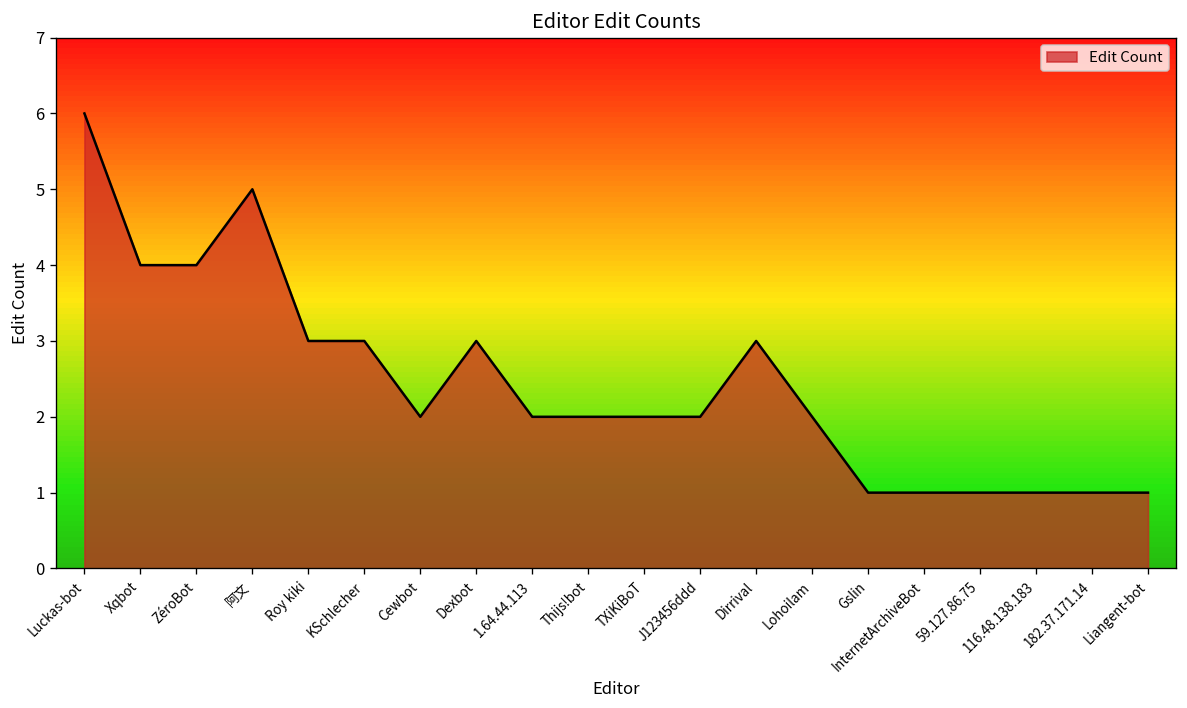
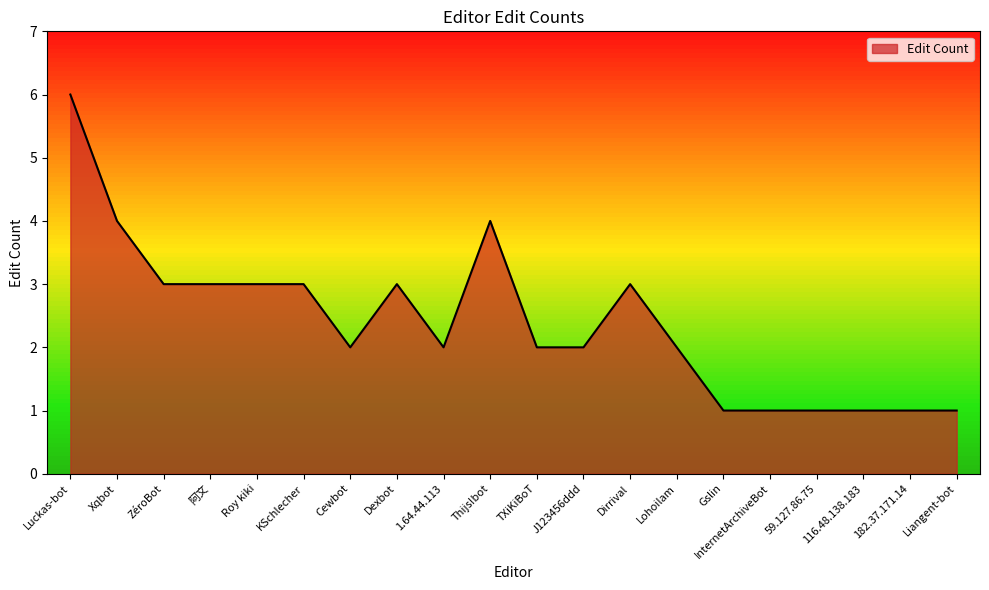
  {
    "Luckas-bot": 6,
    "Xqbot": 4,
-   "ZéroBot": 4,
-   "阿文": 5,
+   "ZéroBot": 3,
+   "阿文": 3,
    "Roy kiki": 3,
    "KSchlecher": 3,
    "Cewbot": 2,
    "Dexbot": 3,
    "1.64.44.113": 2,
-   "Thijs!bot": 2,
+   "Thijs!bot": 4,
    "TXiKiBoT": 2,
    "J123456ddd": 2,
    "Dirrival": 3,
    "Lohoilam": 2,
    "Gslin": 1,
    "InternetArchiveBot": 1,
    "59.127.86.75": 1,
    "116.48.138.183": 1,
    "182.37.171.14": 1,
    "Liangent-bot": 1
  }
